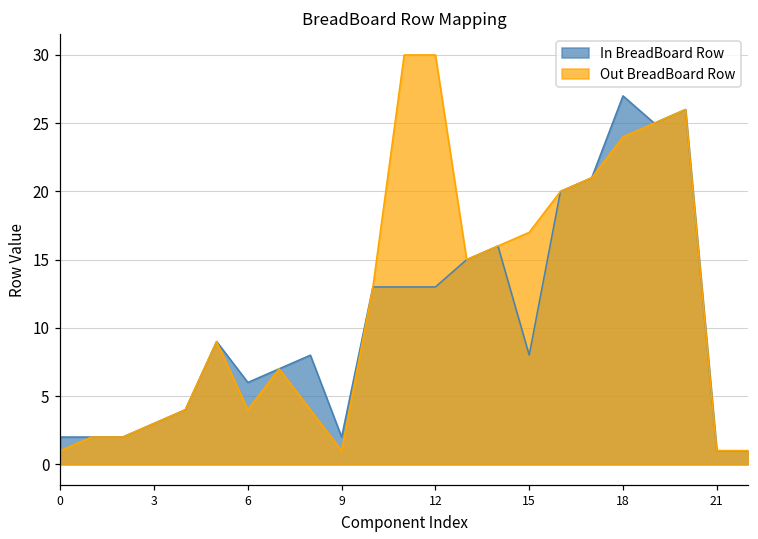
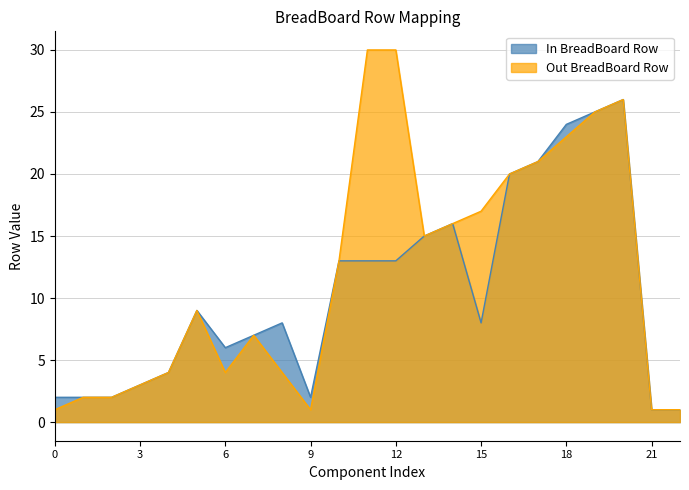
  {
    "In BreadBoard Row": {
      "0": 2,
      "6": 6,
      "9": 2,
      "12": 13,
      "15": 8,
-     "18": 27
+     "18": 24
    },
    "Out BreadBoard Row": {
      "0": 1,
      "6": 4,
      "9": 1,
      "12": 30,
      "15": 17,
-     "18": 24
+     "18": 23
    }
  }
